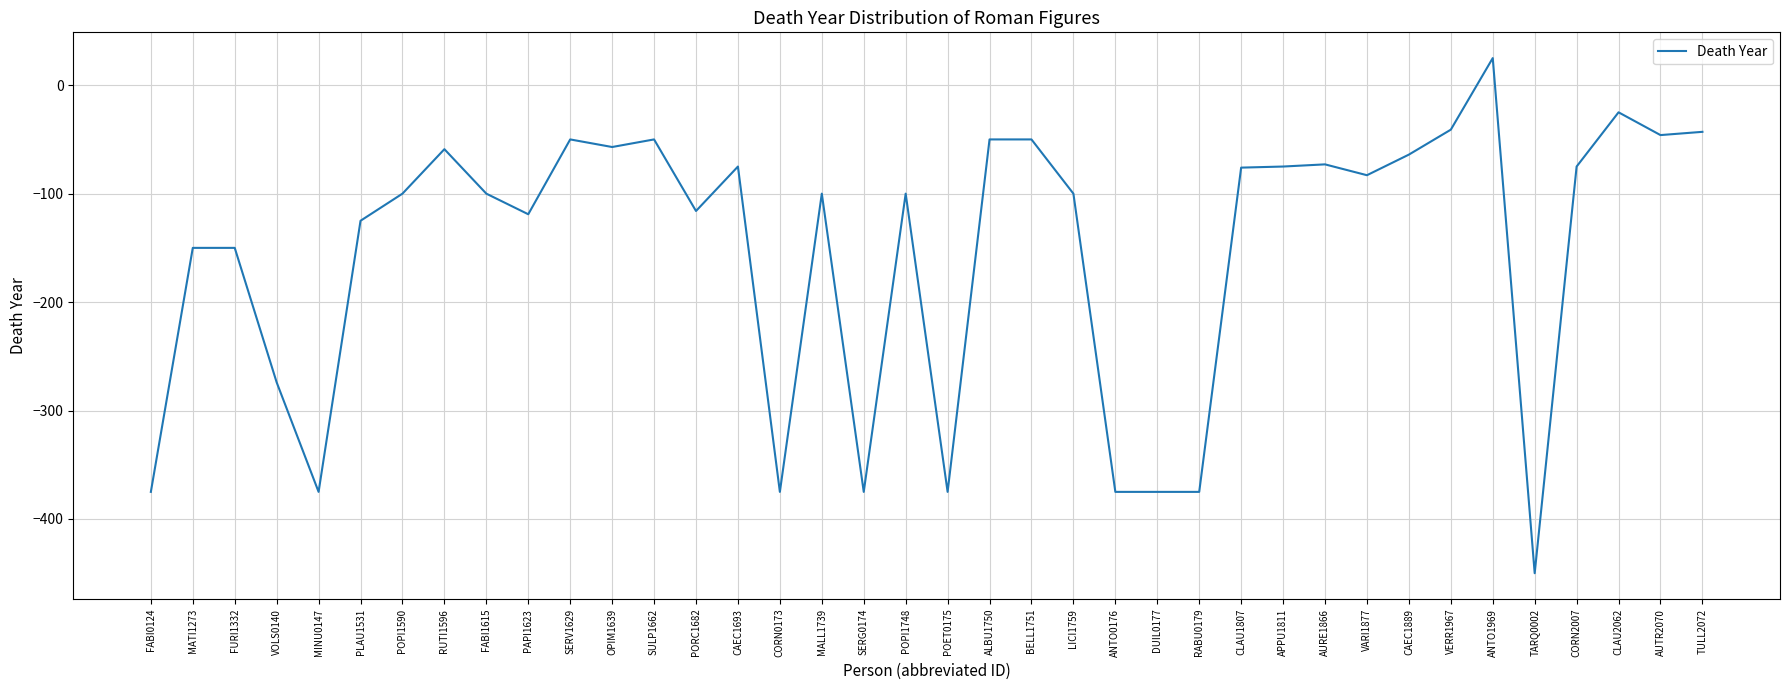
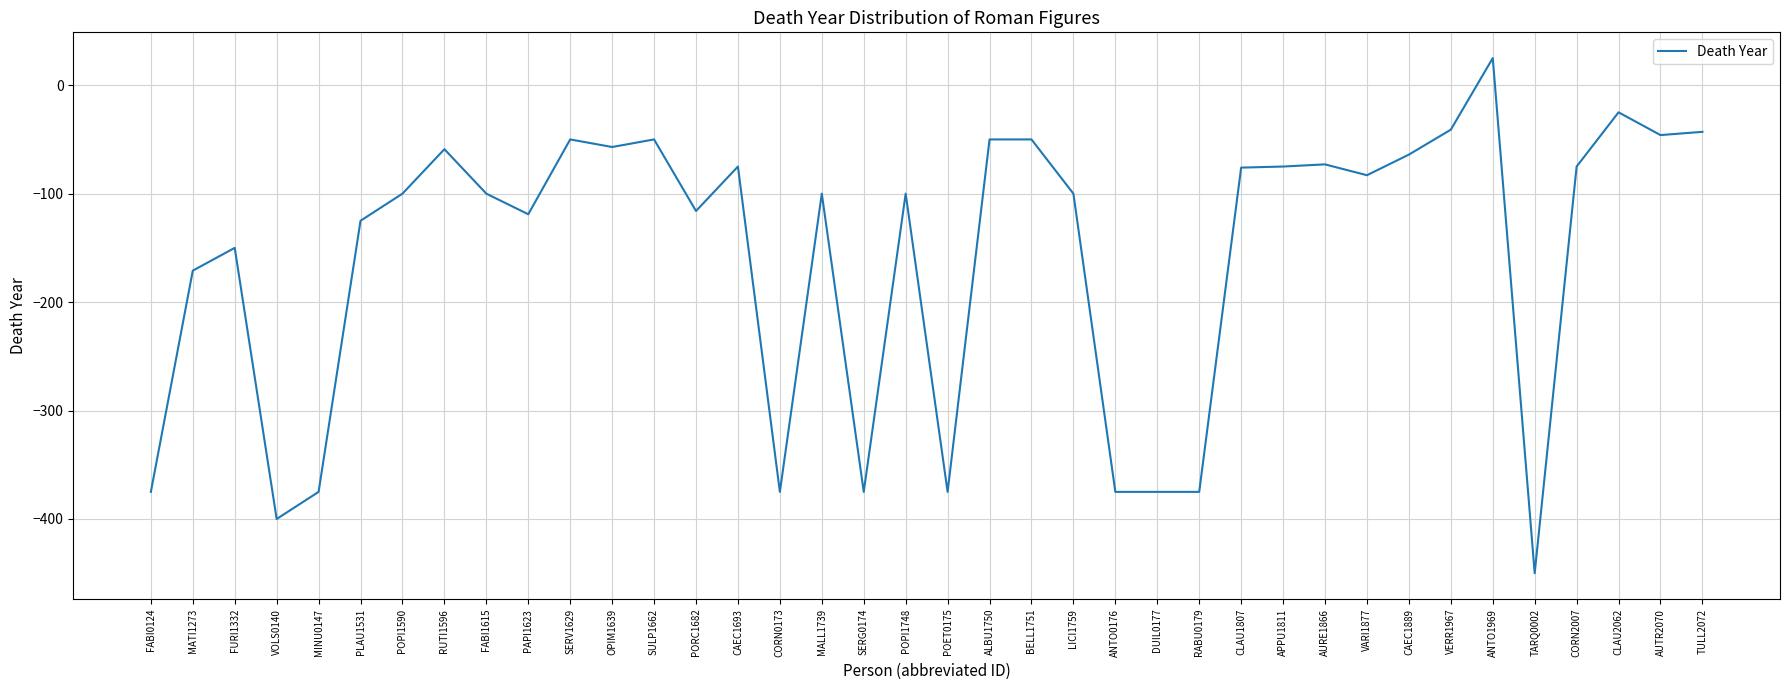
  {
    "FABI0124": -375,
-   "MATI1273": -150,
+   "MATI1273": -171,
    "FURI1332": -150,
-   "VOLS0140": -274,
+   "VOLS0140": -400,
    "MINU0147": -375,
    "PLAU1531": -125,
    "POPI1590": -100,
    "RUTI1596": -59,
    "FABI1615": -100,
    "PAPI1623": -119,
    "SERV1629": -50,
    "OPIM1639": -57,
    "SULP1662": -50,
    "PORC1682": -116,
    "CAEC1693": -75,
    "CORN0173": -375,
    "MALL1739": -100,
    "SERG0174": -375,
    "POPI1748": -100,
    "POET0175": -375,
    "ALBU1750": -50,
    "BELL1751": -50,
    "LICI1759": -100,
    "ANTO0176": -375,
    "DUIL0177": -375,
    "RABU0179": -375,
    "CLAU1807": -76,
    "APPU1811": -75,
    "AURE1866": -73,
    "VARI1877": -83,
    "CAEC1889": -64,
    "VERR1967": -41,
    "ANTO1969": 25,
    "TARQ0002": -450,
    "CORN2007": -75,
    "CLAU2062": -25,
    "AUTR2070": -46,
    "TULL2072": -43
  }
